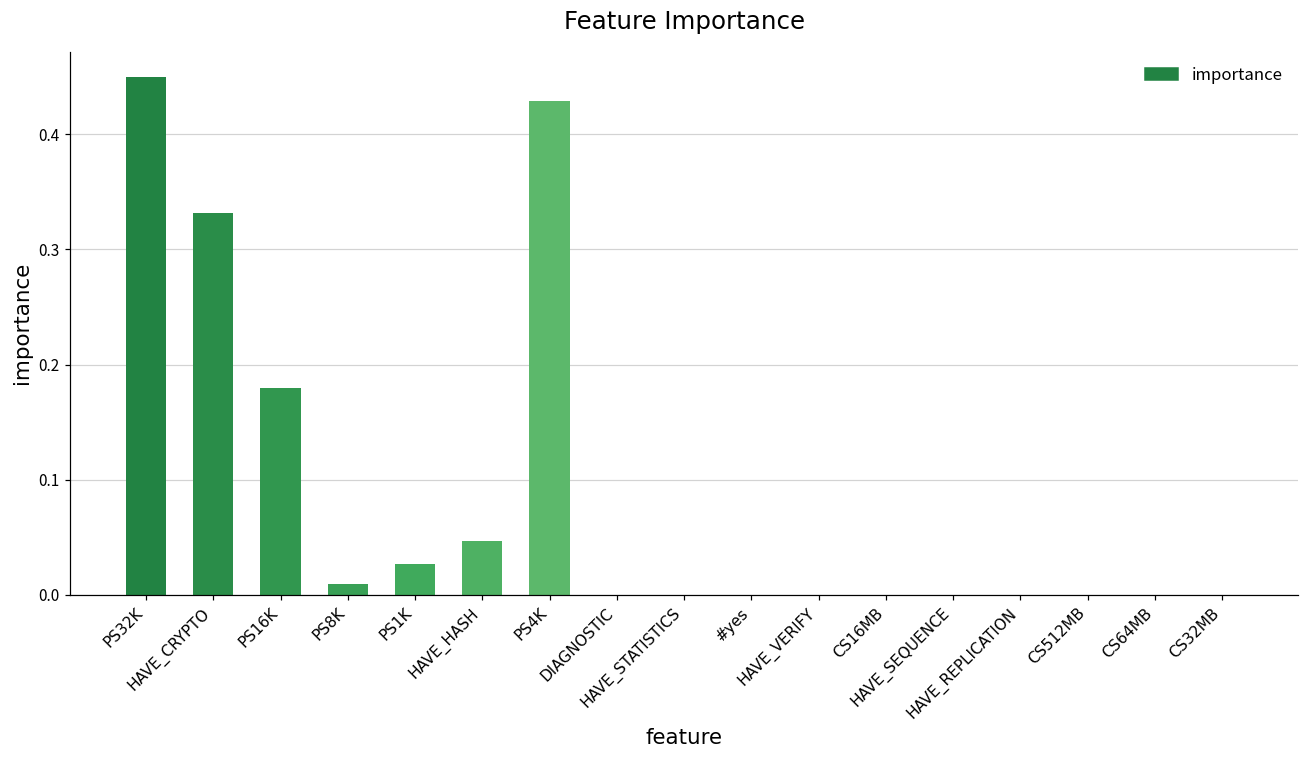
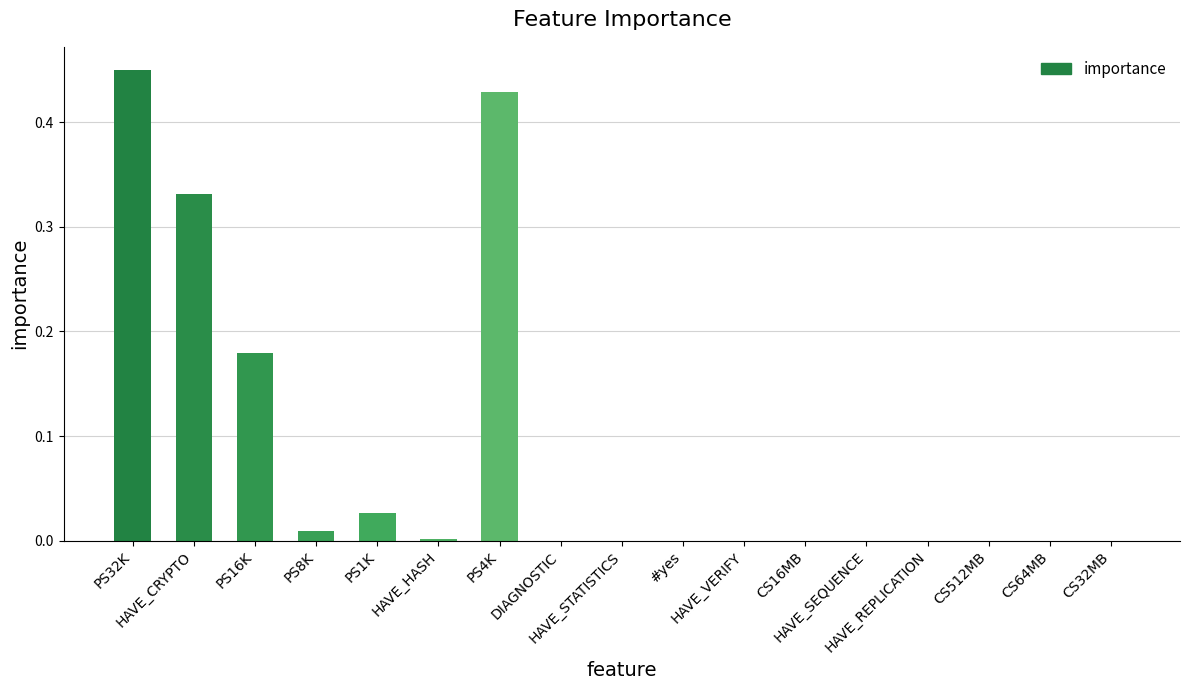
  {
    "PS32K": 0.450,
    "HAVE_CRYPTO": 0.332,
    "PS16K": 0.180,
    "PS8K": 0.009,
    "PS1K": 0.026,
-   "HAVE_HASH": 0.046,
+   "HAVE_HASH": 0.001,
    "PS4K": 0.429
  }
